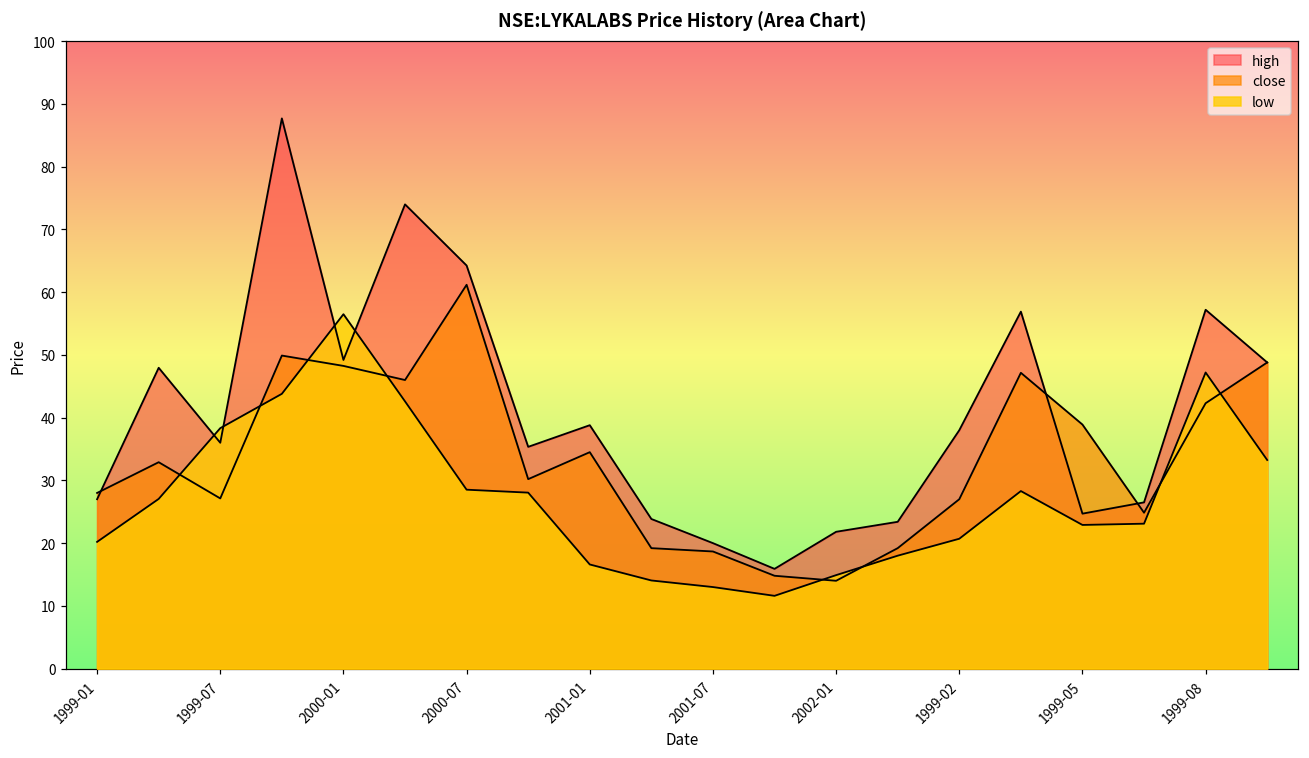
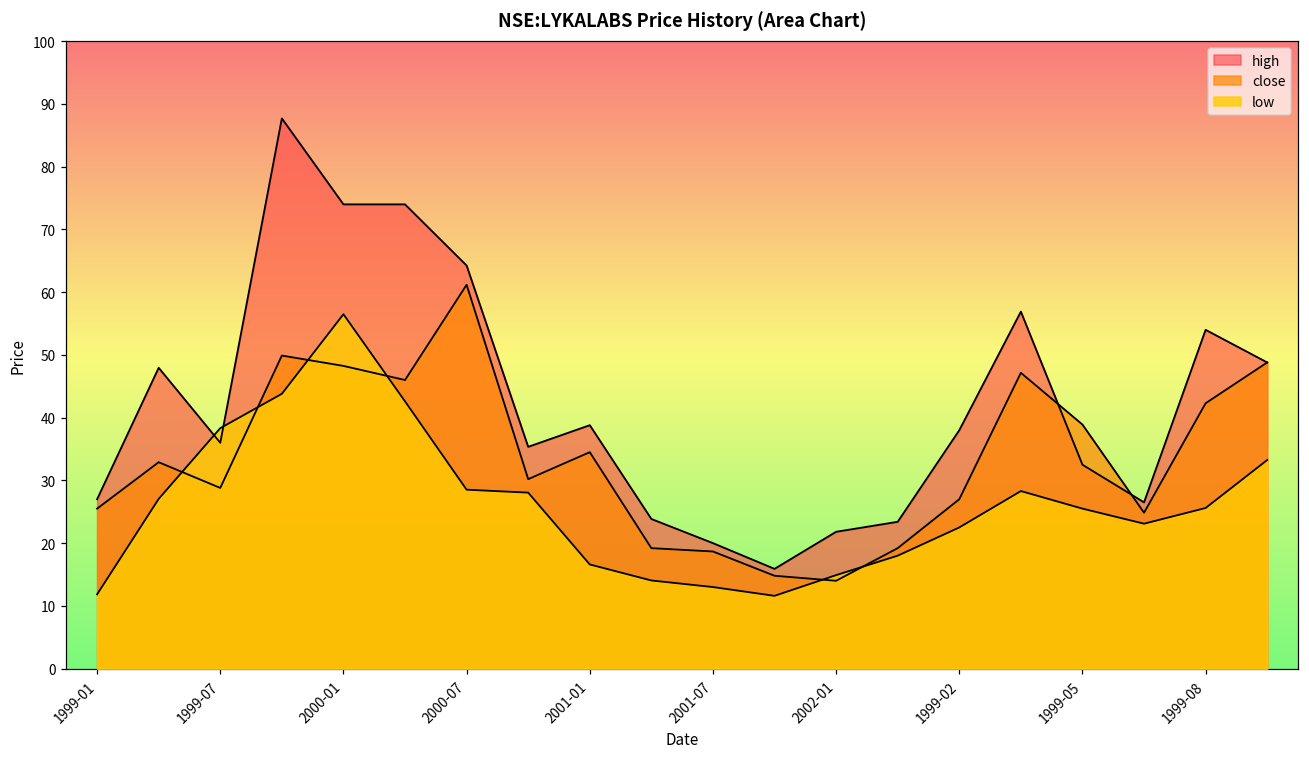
  {
    "high": {
      "1999-01": 27,
      "1999-07": 36,
-     "2000-01": 49,
+     "2000-01": 74,
      "2000-07": 64,
      "2001-01": 39,
      "2001-07": 20,
      "2002-01": 22,
      "1999-02": 38,
-     "1999-05": 25,
-     "1999-08": 57
+     "1999-05": 33,
+     "1999-08": 54
    },
    "close": {
-     "1999-01": 28,
-     "1999-07": 27,
+     "1999-01": 26,
+     "1999-07": 29,
      "2000-01": 48,
      "2000-07": 61,
      "2001-01": 35,
      "2001-07": 19,
      "2002-01": 14,
      "1999-02": 27,
      "1999-05": 39,
      "1999-08": 42
    },
    "low": {
-     "1999-01": 20,
+     "1999-01": 12,
      "1999-07": 38,
      "2000-01": 56,
      "2000-07": 29,
      "2001-01": 17,
      "2001-07": 13,
      "2002-01": 15,
-     "1999-02": 21,
-     "1999-05": 23,
-     "1999-08": 47
+     "1999-02": 23,
+     "1999-05": 26,
+     "1999-08": 26
    }
  }
